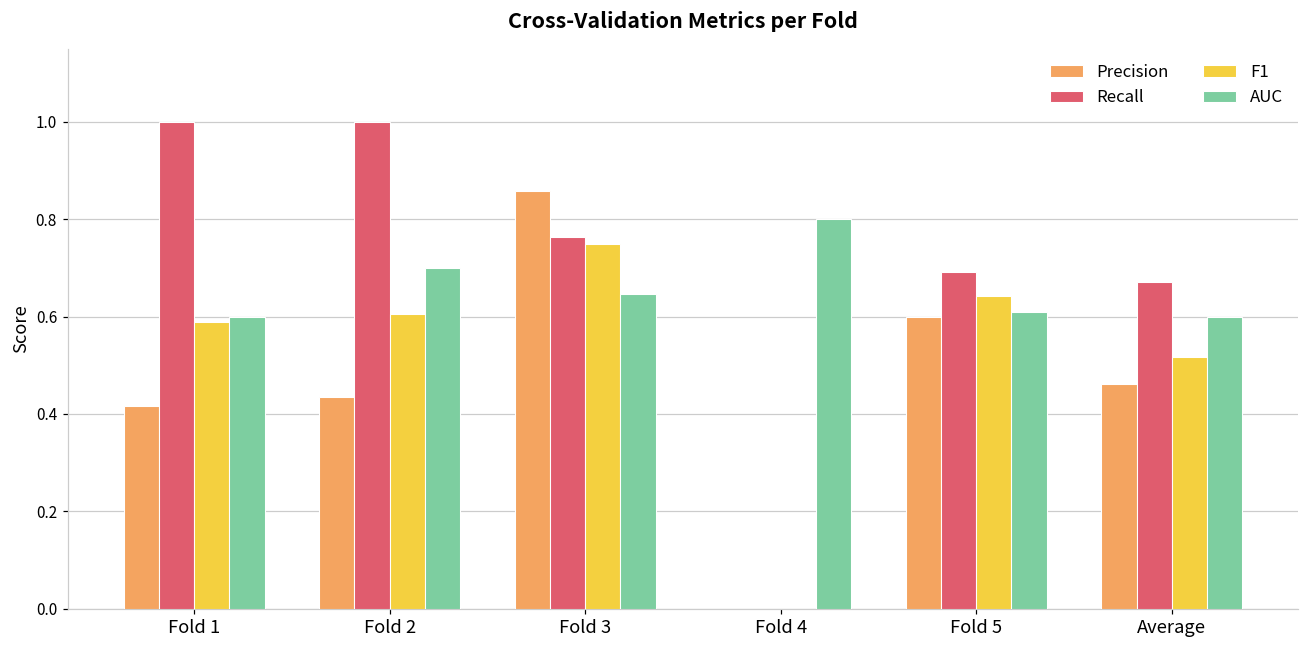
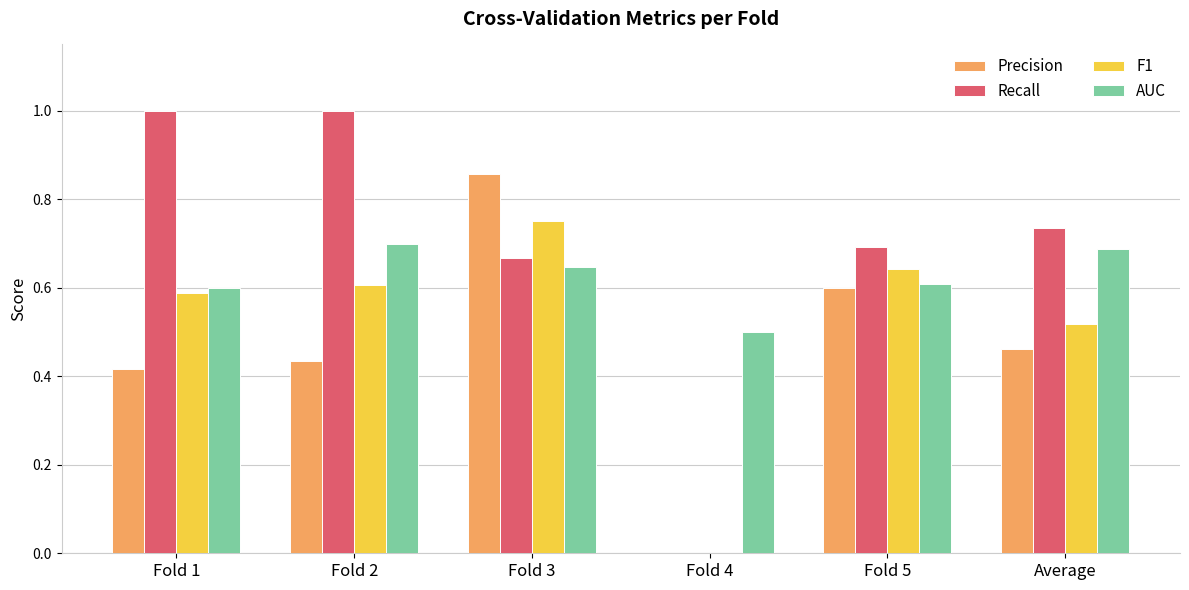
  {
    "Recall": {
      "Fold 1": 1.00,
      "Fold 2": 1.00,
-     "Fold 3": 0.76,
+     "Fold 3": 0.67,
      "Fold 4": 0.00,
      "Fold 5": 0.69,
-     "Average": 0.67
+     "Average": 0.73
    },
    "AUC": {
      "Fold 1": 0.60,
      "Fold 2": 0.70,
      "Fold 3": 0.65,
-     "Fold 4": 0.8,
+     "Fold 4": 0.5,
      "Fold 5": 0.61,
-     "Average": 0.60
+     "Average": 0.69
    }
  }
